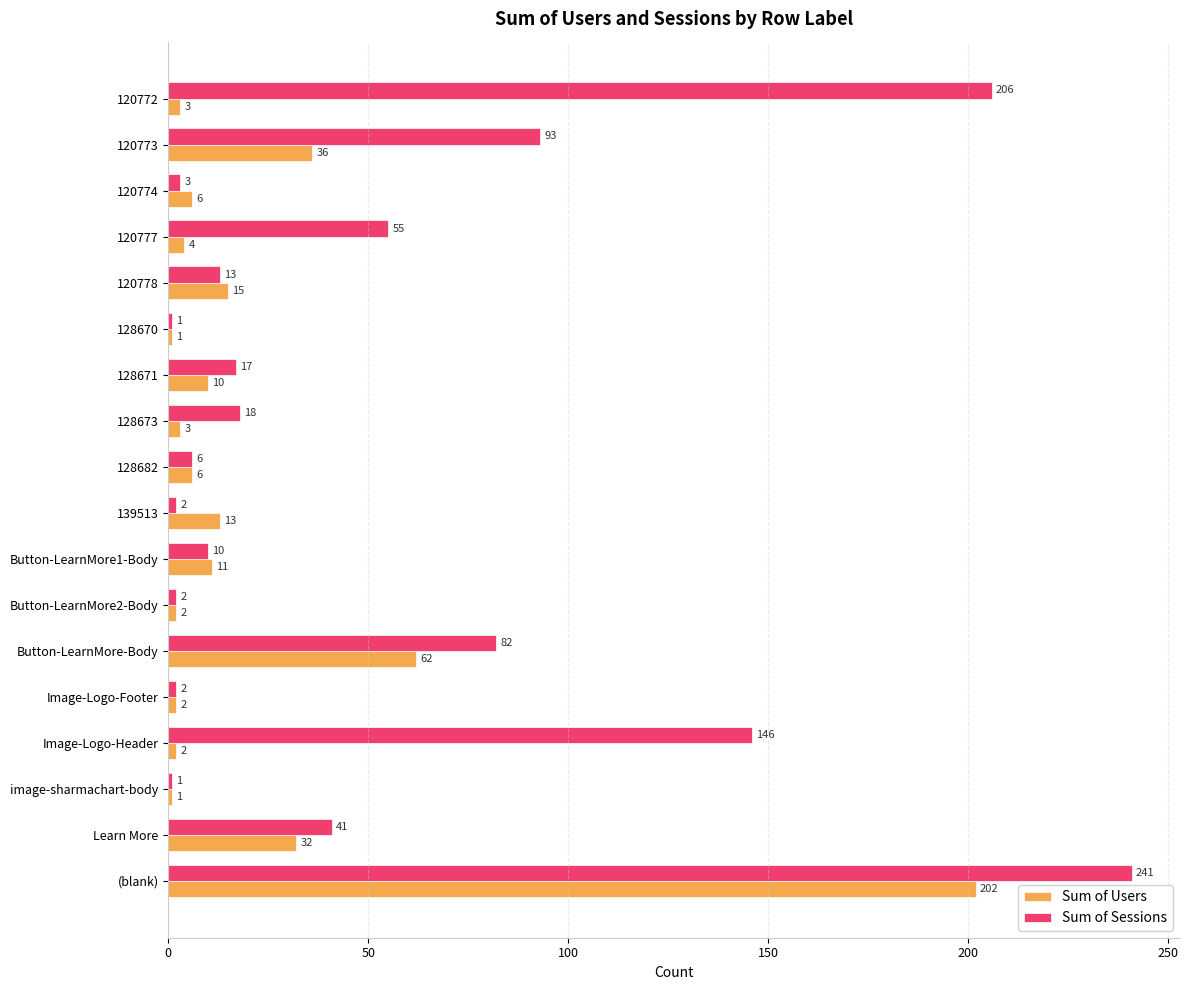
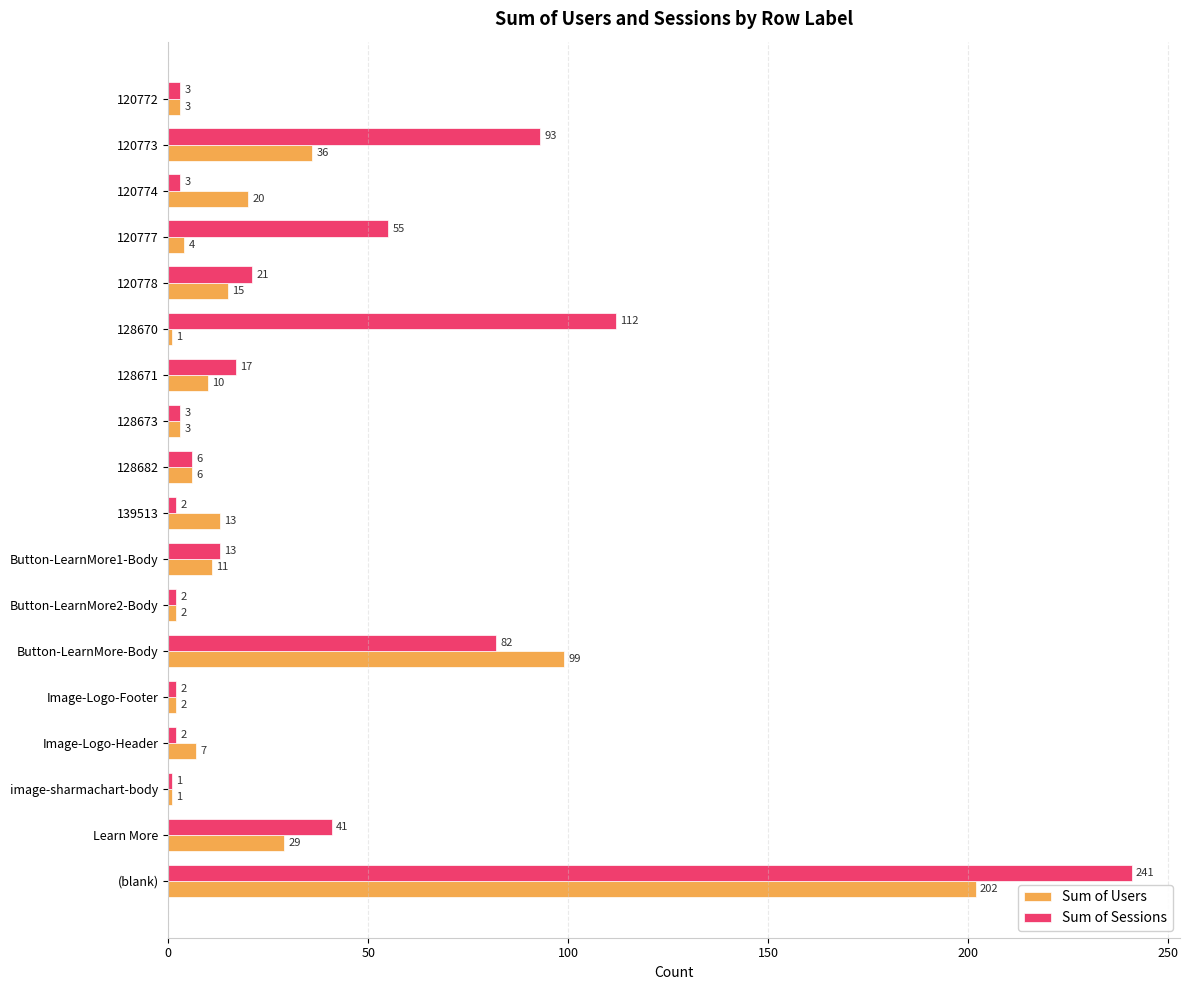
  {
    "Sum of Users": {
      "120772": 3,
      "120773": 36,
-     "120774": 6,
+     "120774": 20,
      "120777": 4,
      "120778": 15,
      "128670": 1,
      "128671": 10,
      "128673": 3,
      "128682": 6,
      "139513": 13,
      "Button-LearnMore1-Body": 11,
      "Button-LearnMore2-Body": 2,
-     "Button-LearnMore-Body": 62,
+     "Button-LearnMore-Body": 99,
      "Image-Logo-Footer": 2,
-     "Image-Logo-Header": 2,
+     "Image-Logo-Header": 7,
      "image-sharmachart-body": 1,
-     "Learn More": 32,
+     "Learn More": 29,
      "(blank)": 202
    },
    "Sum of Sessions": {
-     "120772": 206,
+     "120772": 3,
      "120773": 93,
      "120774": 3,
      "120777": 55,
-     "120778": 13,
-     "128670": 1,
+     "120778": 21,
+     "128670": 112,
      "128671": 17,
-     "128673": 18,
+     "128673": 3,
      "128682": 6,
      "139513": 2,
-     "Button-LearnMore1-Body": 10,
+     "Button-LearnMore1-Body": 13,
      "Button-LearnMore2-Body": 2,
      "Button-LearnMore-Body": 82,
      "Image-Logo-Footer": 2,
-     "Image-Logo-Header": 146,
+     "Image-Logo-Header": 2,
      "image-sharmachart-body": 1,
      "Learn More": 41,
      "(blank)": 241
    }
  }
